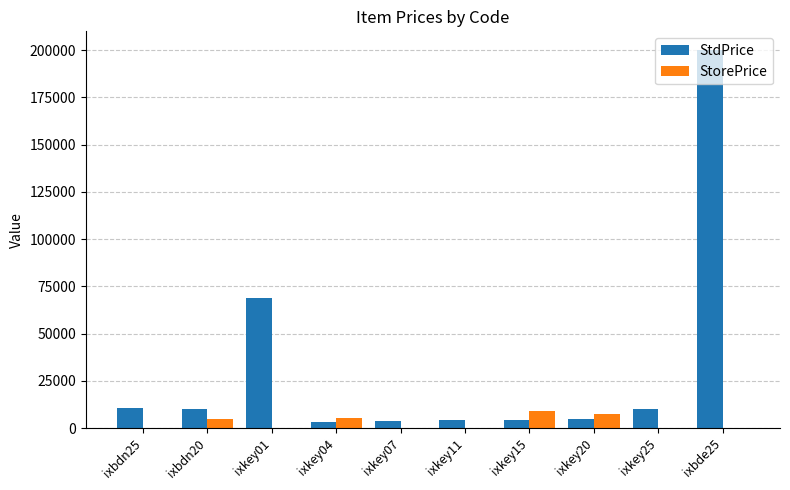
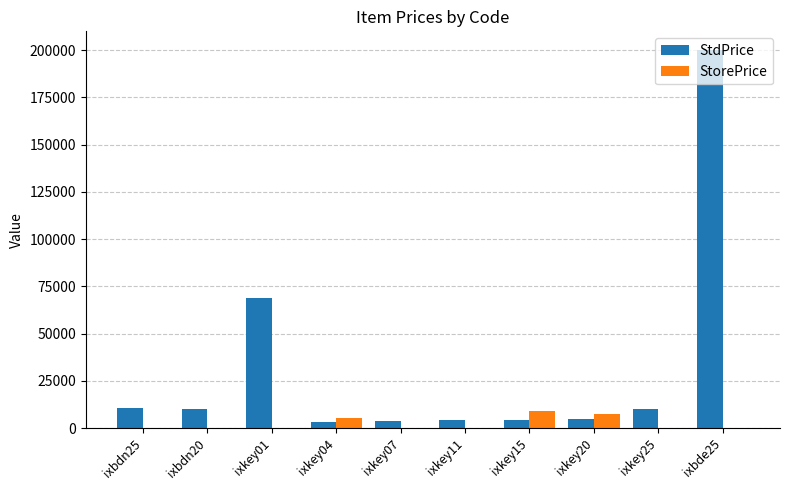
  {
    "StdPrice": {
      "ixbdn25": 11000,
      "ixbdn20": 10000,
      "ixkey01": 69000,
      "ixkey04": 3000,
      "ixkey07": 4000,
      "ixkey11": 4000,
      "ixkey15": 5000,
      "ixkey20": 5000,
      "ixkey25": 10000
    },
    "StorePrice": {
-     "ixbdn20": 5000,
+     "ixbdn20": 0,
      "ixkey04": 5000,
      "ixkey15": 9000,
      "ixkey20": 7000
    }
  }
